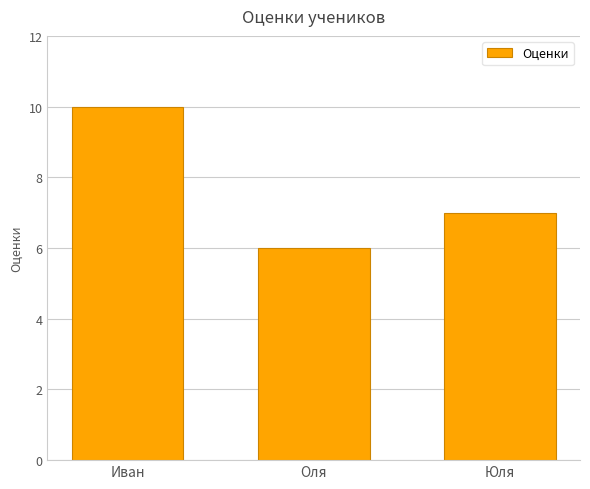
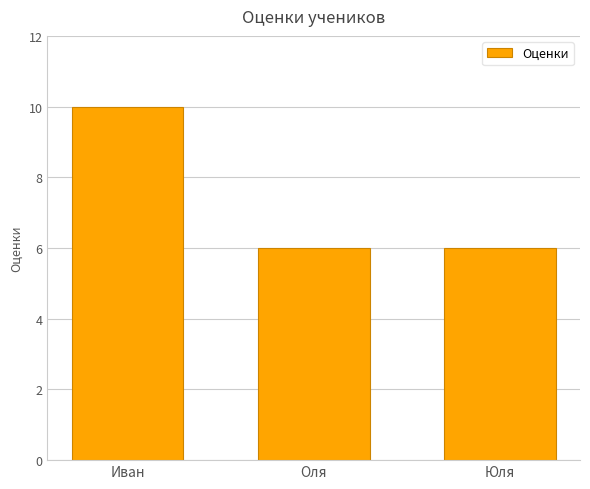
  {
    "Иван": 10,
    "Оля": 6,
-   "Юля": 7
+   "Юля": 6
  }
